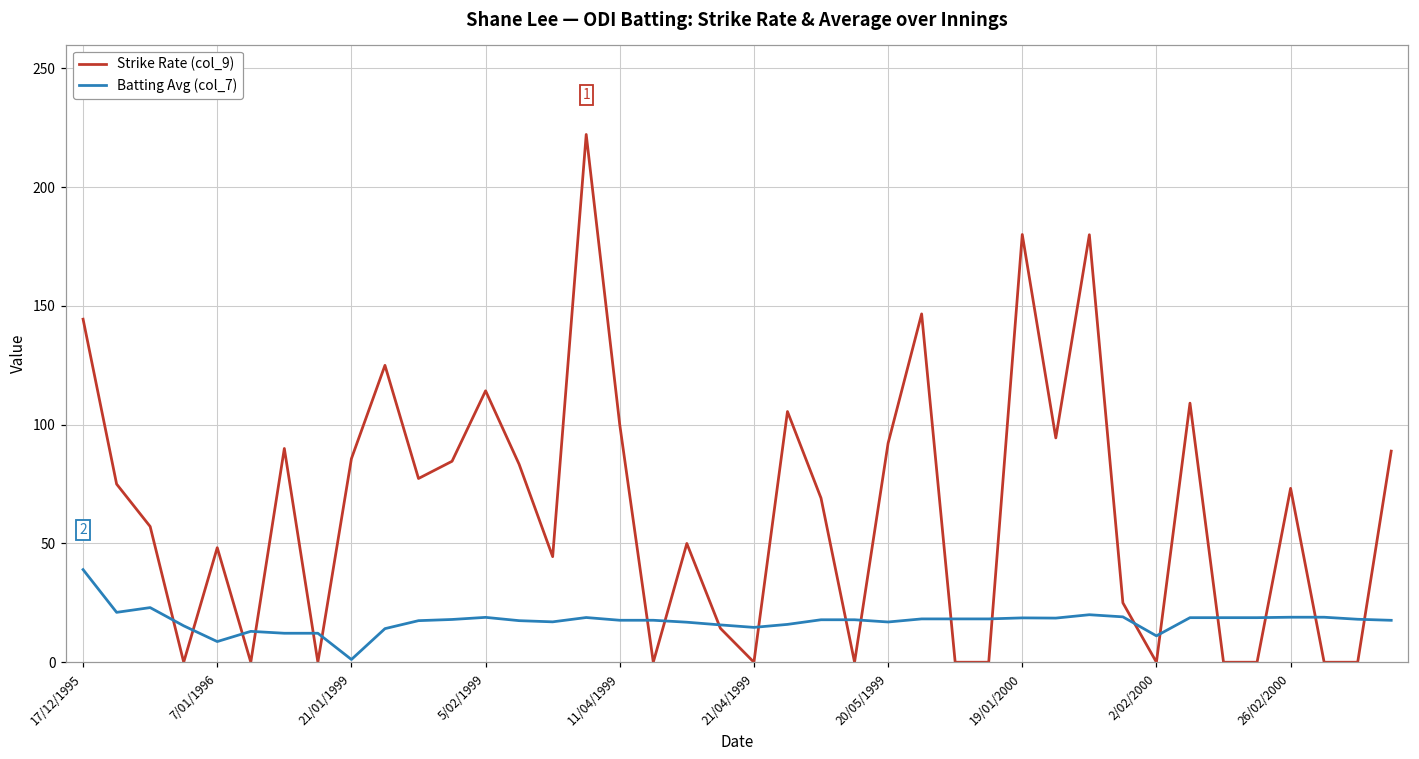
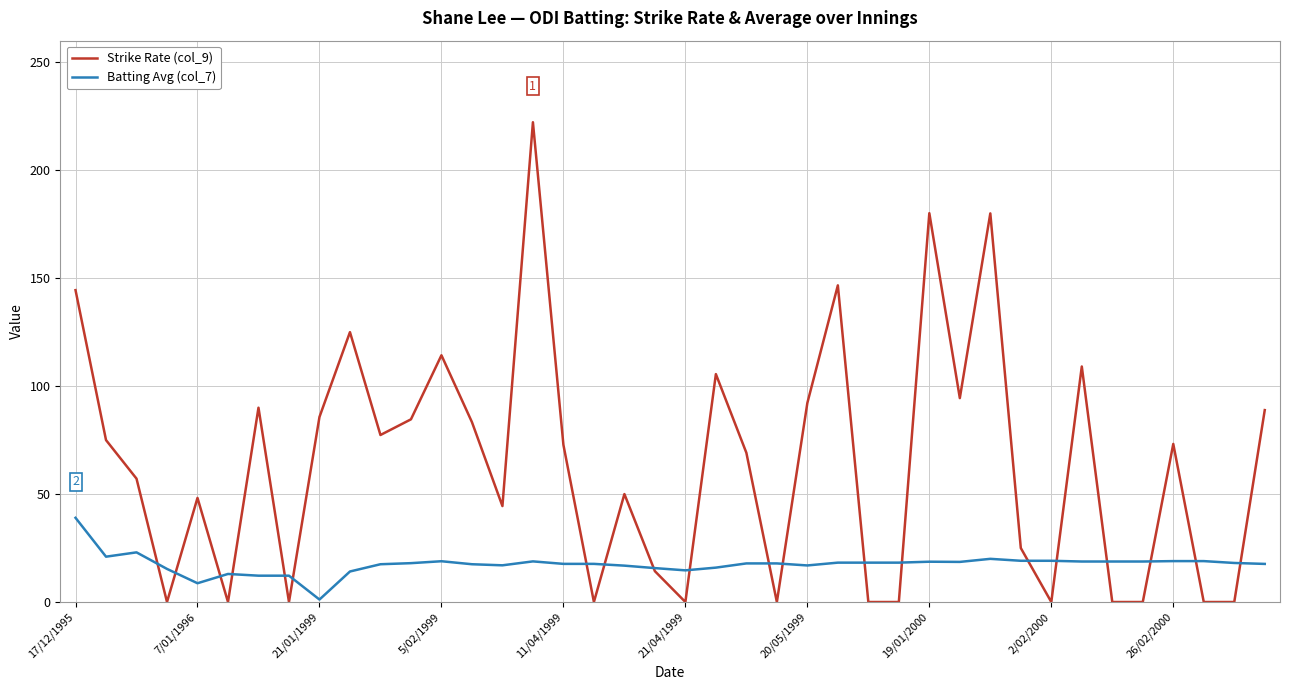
  {
    "Strike Rate (col_9)": {
      "17/12/1995": 144,
      "7/01/1996": 48,
      "21/01/1999": 86,
      "5/02/1999": 114,
-     "11/04/1999": 100,
+     "11/04/1999": 73,
      "21/04/1999": 0,
      "20/05/1999": 92,
      "19/01/2000": 180,
      "2/02/2000": 0,
      "26/02/2000": 73
    },
    "Batting Avg (col_7)": {
      "17/12/1995": 39,
      "7/01/1996": 9,
      "21/01/1999": 1,
      "5/02/1999": 19,
      "11/04/1999": 18,
      "21/04/1999": 15,
      "20/05/1999": 17,
      "19/01/2000": 19,
-     "2/02/2000": 11,
+     "2/02/2000": 19,
      "26/02/2000": 19
    }
  }
